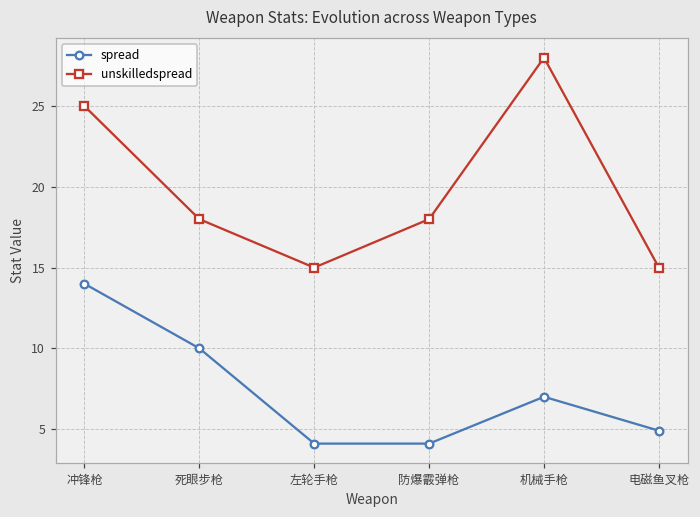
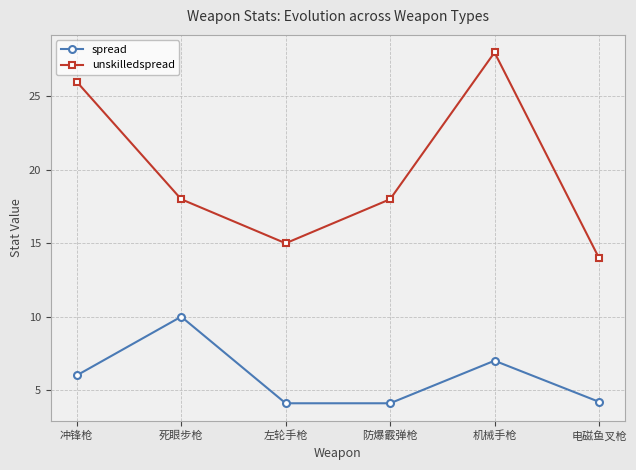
  {
    "spread": {
-     "冲锋枪": 14,
+     "冲锋枪": 6,
      "死眼步枪": 10.0,
      "左轮手枪": 4.1,
      "防爆霰弹枪": 4.1,
      "机械手枪": 7.0,
-     "电磁鱼叉枪": 4.9
+     "电磁鱼叉枪": 4.2
    },
    "unskilledspread": {
-     "冲锋枪": 25,
+     "冲锋枪": 26,
      "死眼步枪": 18,
      "左轮手枪": 15,
      "防爆霰弹枪": 18,
      "机械手枪": 28,
-     "电磁鱼叉枪": 15
+     "电磁鱼叉枪": 14
    }
  }
